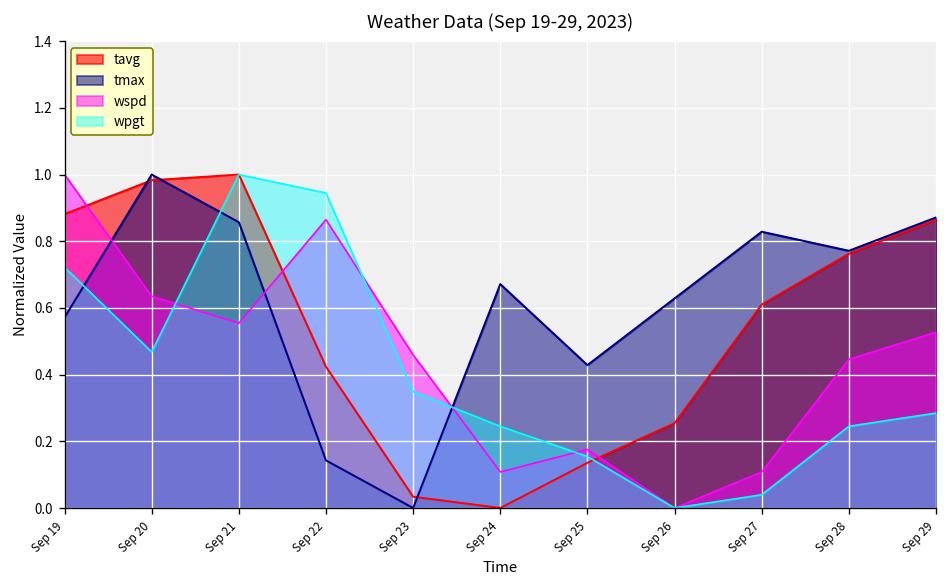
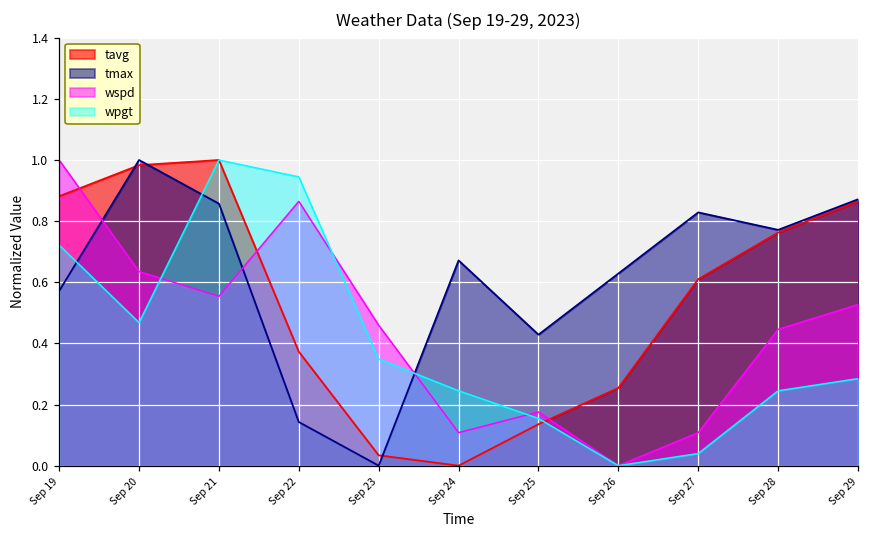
  {
    "tavg": {
      "Sep 19": 0.88,
      "Sep 20": 0.98,
-     "Sep 22": 0.42,
+     "Sep 22": 0.37,
      "Sep 23": 0.03,
      "Sep 24": 0.00,
      "Sep 25": 0.14,
      "Sep 26": 0.25,
      "Sep 27": 0.61
    },
    "tmax": {
      "Sep 19": 0.57,
      "Sep 20": 1.00,
      "Sep 21": 0.86,
      "Sep 22": 0.14,
      "Sep 23": 0.00,
      "Sep 24": 0.67,
      "Sep 25": 0.43,
      "Sep 26": 0.63,
      "Sep 27": 0.83
    },
    "wspd": {
      "Sep 19": 1.00,
      "Sep 20": 0.64,
      "Sep 21": 0.55,
      "Sep 22": 0.86,
      "Sep 23": 0.46,
      "Sep 24": 0.11,
      "Sep 25": 0.18,
      "Sep 27": 0.11,
      "Sep 28": 0.45,
      "Sep 29": 0.53
    },
    "wpgt": {
      "Sep 19": 0.72,
      "Sep 20": 0.47,
      "Sep 22": 0.94,
      "Sep 23": 0.35,
      "Sep 24": 0.25,
      "Sep 25": 0.15,
      "Sep 27": 0.04,
      "Sep 28": 0.25,
      "Sep 29": 0.28
    }
  }
